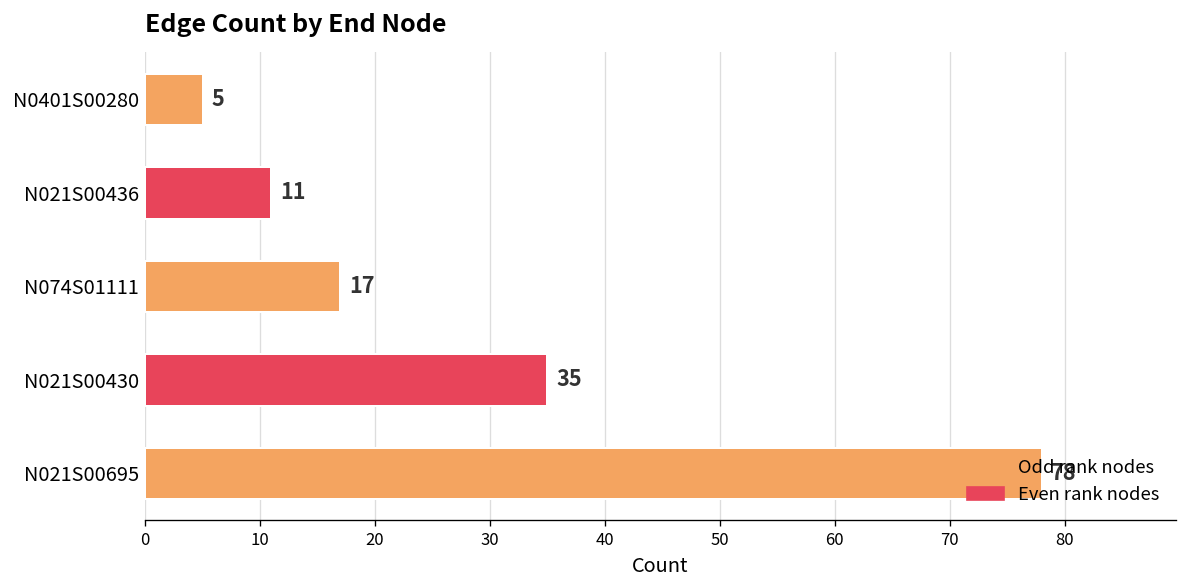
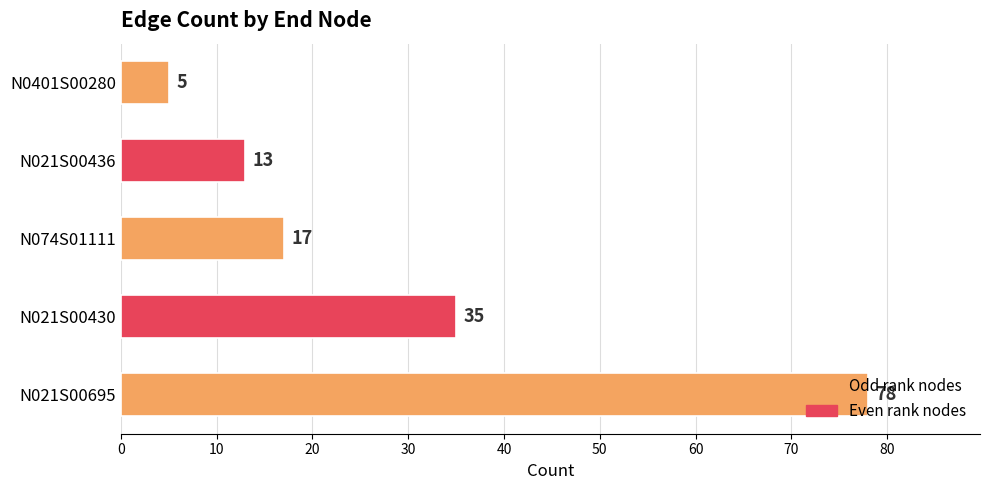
  {
    "N0401S00280": 5,
-   "N021S00436": 11,
+   "N021S00436": 13,
    "N074S01111": 17,
    "N021S00430": 35,
    "N021S00695": 78
  }
